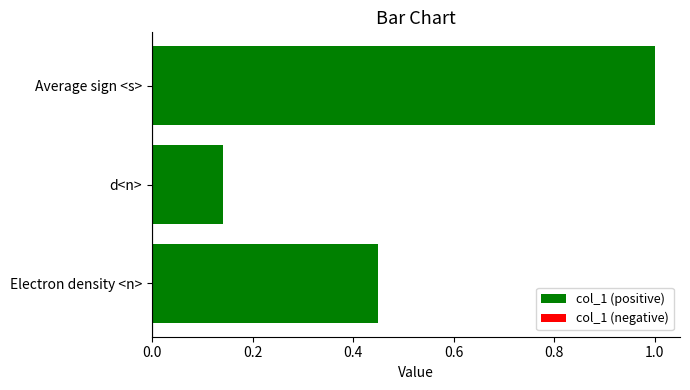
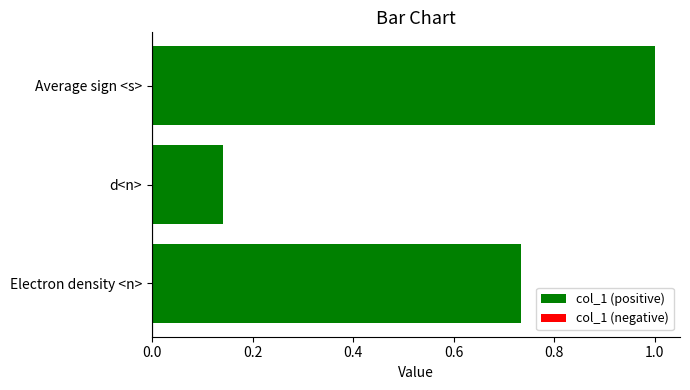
  {
    "Average sign <s>": 1.00,
    "d<n>": 0.14,
-   "Electron density <n>": 0.45
+   "Electron density <n>": 0.73
  }
